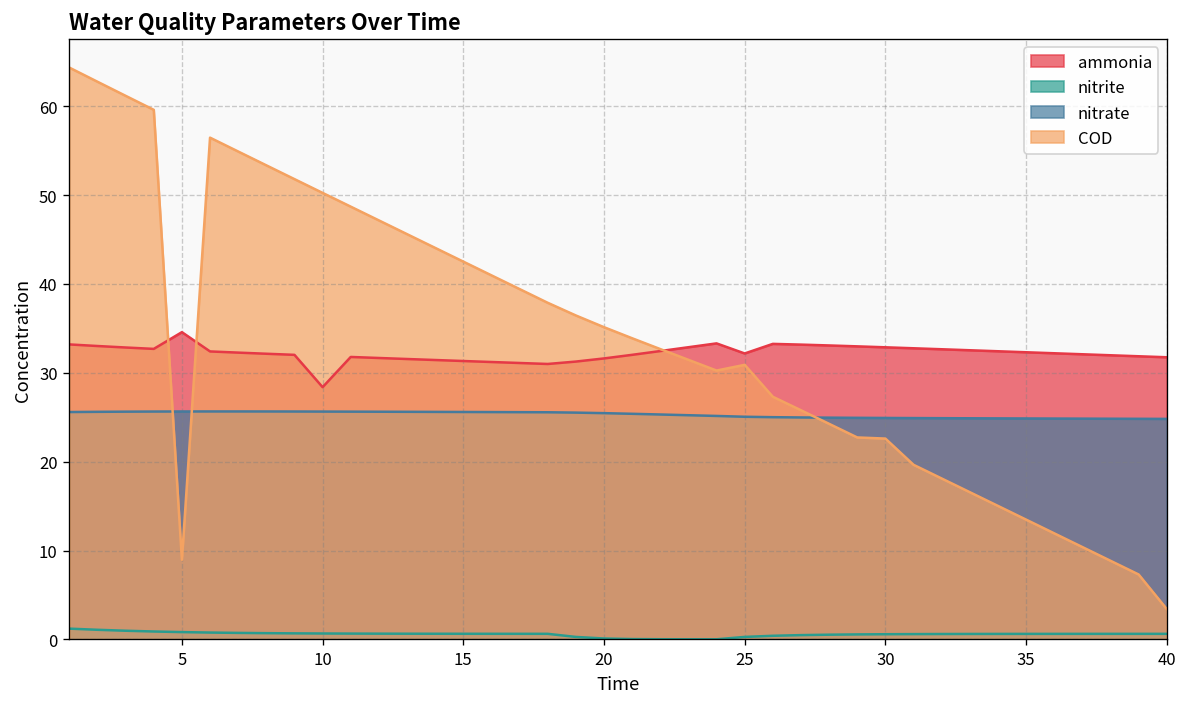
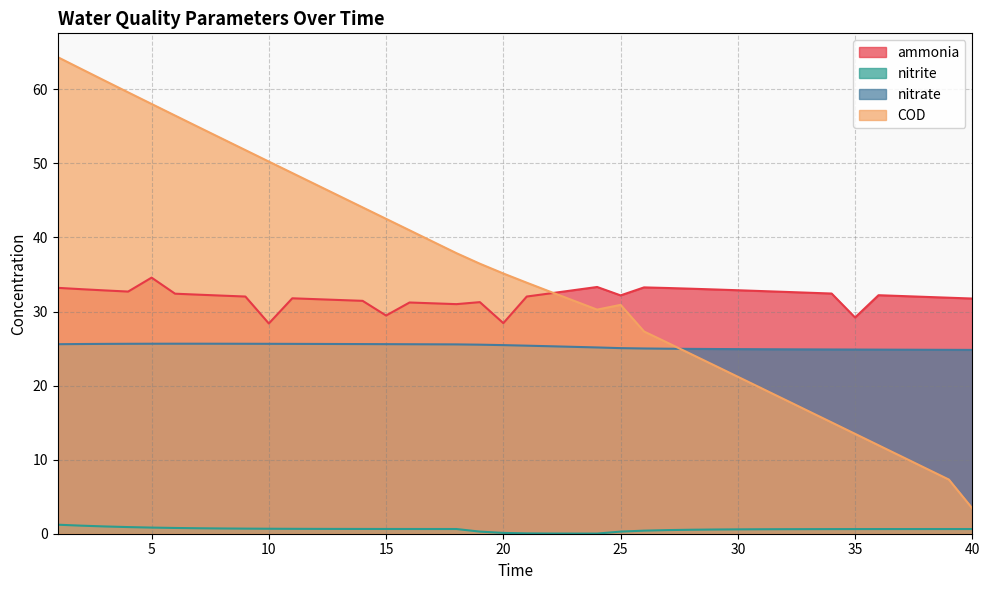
  {
    "ammonia": {
      "5": 35,
      "10": 28,
-     "15": 31,
-     "20": 32,
+     "15": 29,
+     "20": 28,
      "25": 32,
      "30": 33,
-     "35": 32,
+     "35": 29,
      "40": 32
    },
    "COD": {
-     "5": 9,
+     "5": 58,
      "10": 50,
      "15": 43,
      "20": 35,
      "25": 31,
-     "30": 23,
+     "30": 21,
      "35": 13,
      "40": 3
    }
  }
